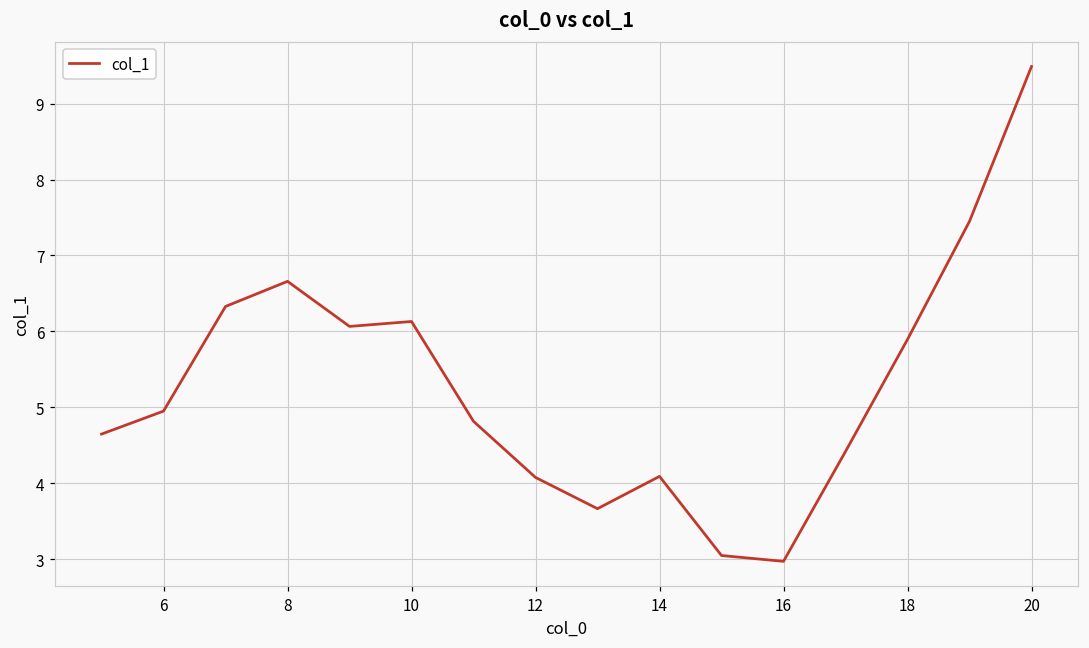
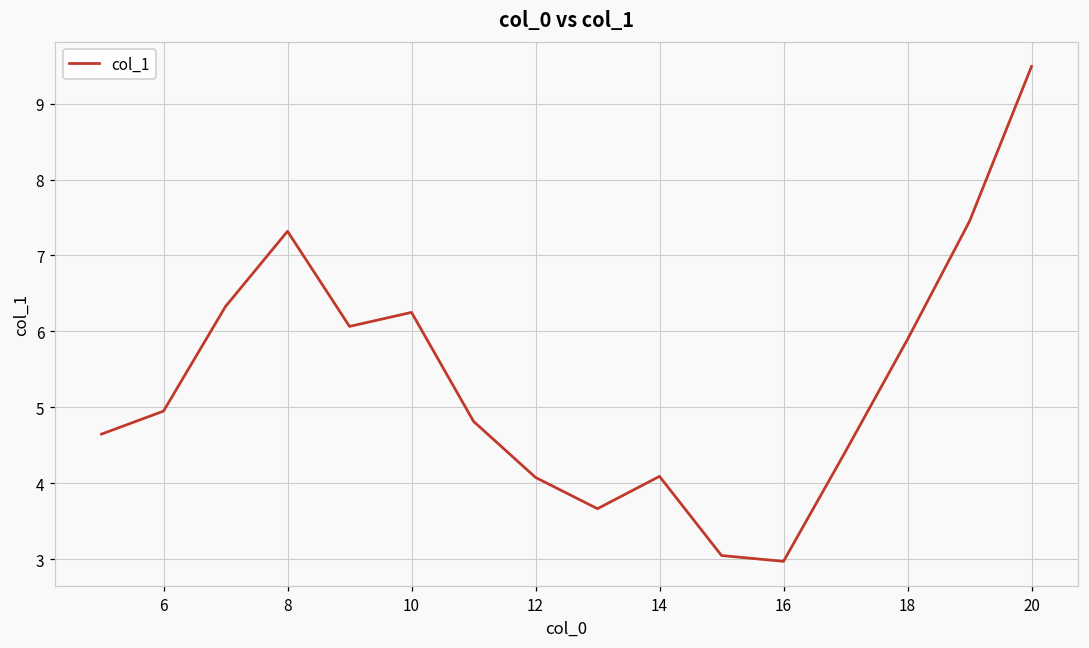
  {
    "6": 4.9,
-   "8": 6.7,
-   "10": 6.1,
+   "8": 7.3,
+   "10": 6.3,
    "12": 4.1,
    "14": 4.1,
    "16": 3.0,
    "18": 5.9,
    "20": 9.5
  }
